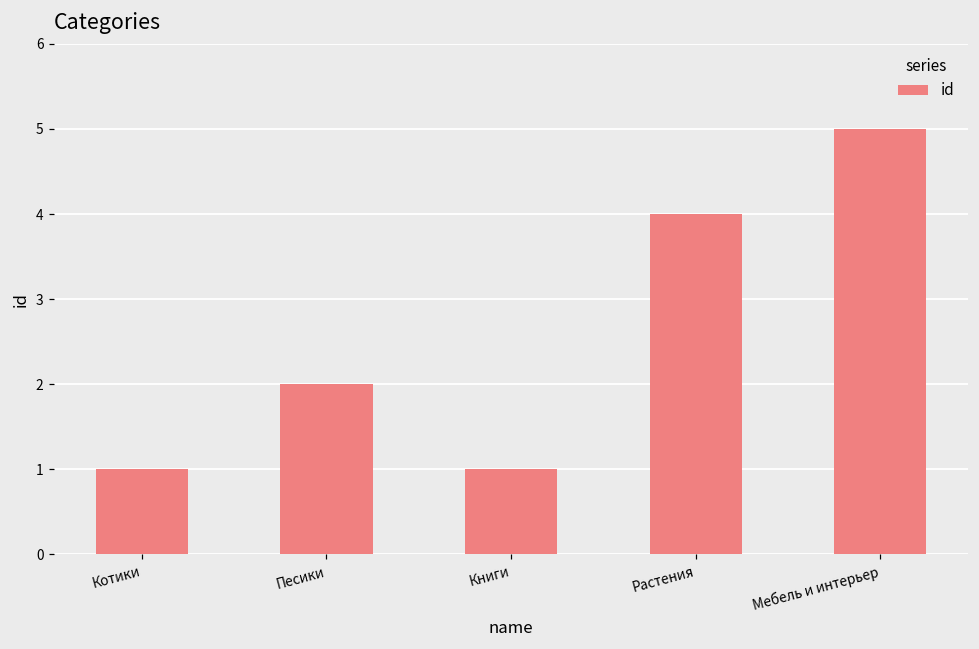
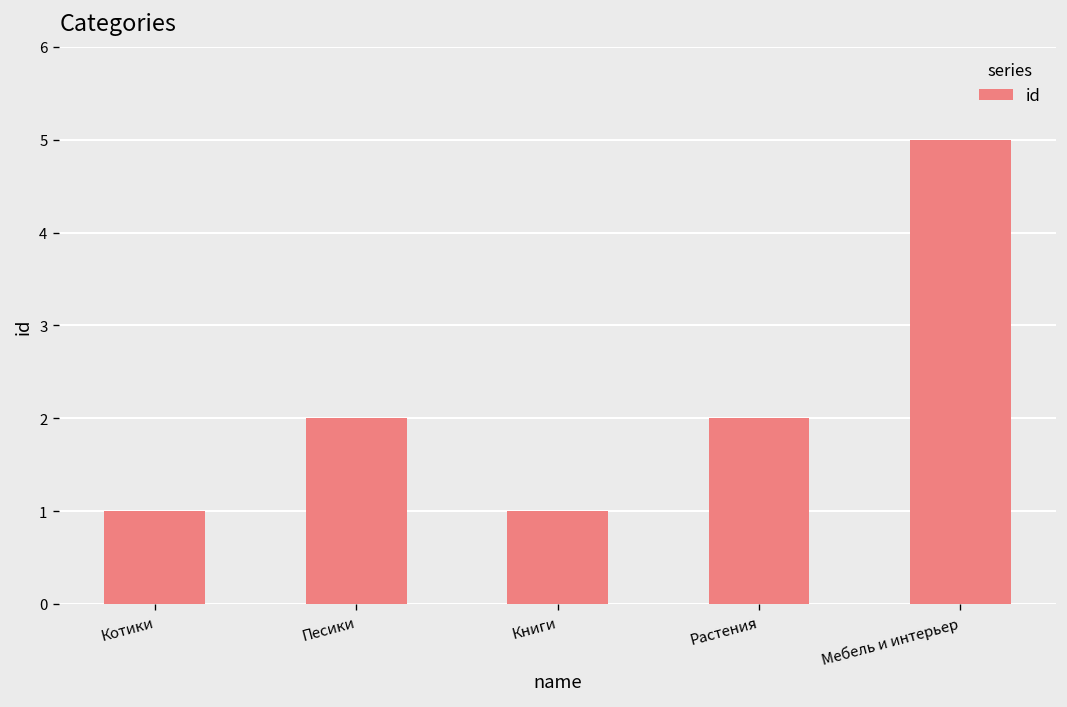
  {
    "Котики": 1,
    "Песики": 2,
    "Книги": 1,
-   "Растения": 4,
+   "Растения": 2,
    "Мебель и интерьер": 5
  }
